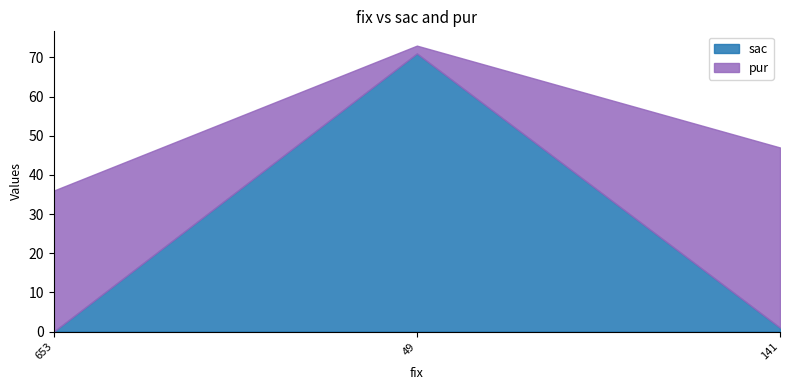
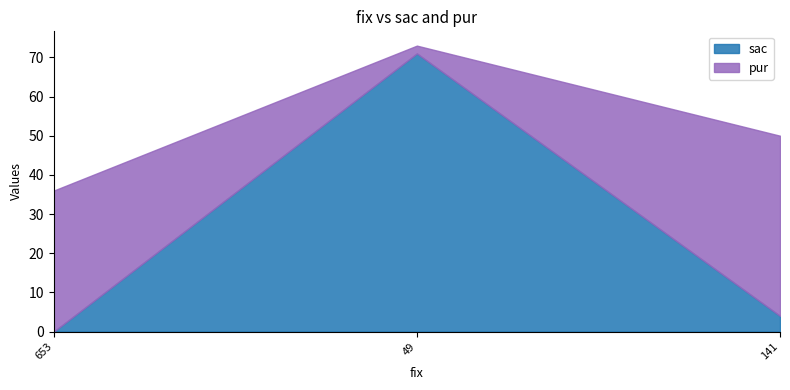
  {
    "sac": {
      "653": 0,
      "49": 71,
-     "141": 1
+     "141": 4
    },
    "pur": {
      "653": 36,
      "49": 2,
      "141": 46
    }
  }
